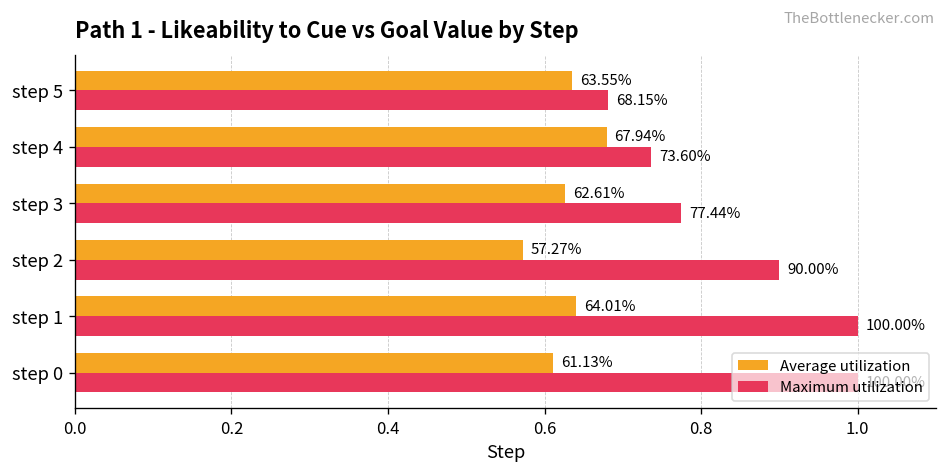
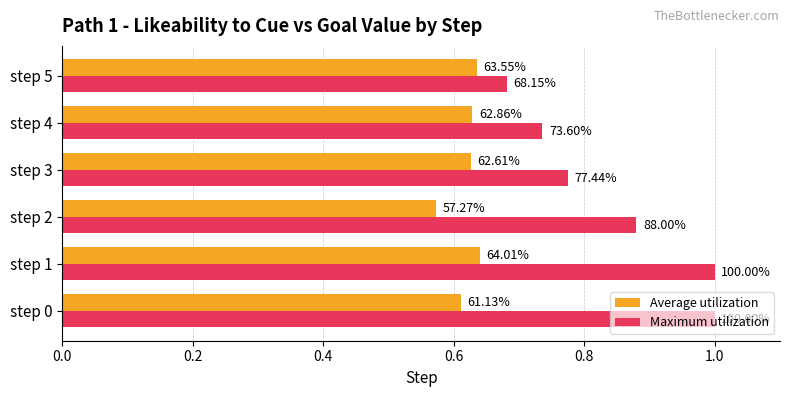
  {
    "Average utilization": {
      "step 5": "63.55%",
-     "step 4": "67.94%",
+     "step 4": "62.86%",
      "step 3": "62.61%",
      "step 2": "57.27%",
      "step 1": "64.01%",
      "step 0": "61.13%"
    },
    "Maximum utilization": {
      "step 5": "68.15%",
      "step 4": "73.60%",
      "step 3": "77.44%",
-     "step 2": "90.00%",
+     "step 2": "88.00%",
      "step 1": "100.00%"
    }
  }
